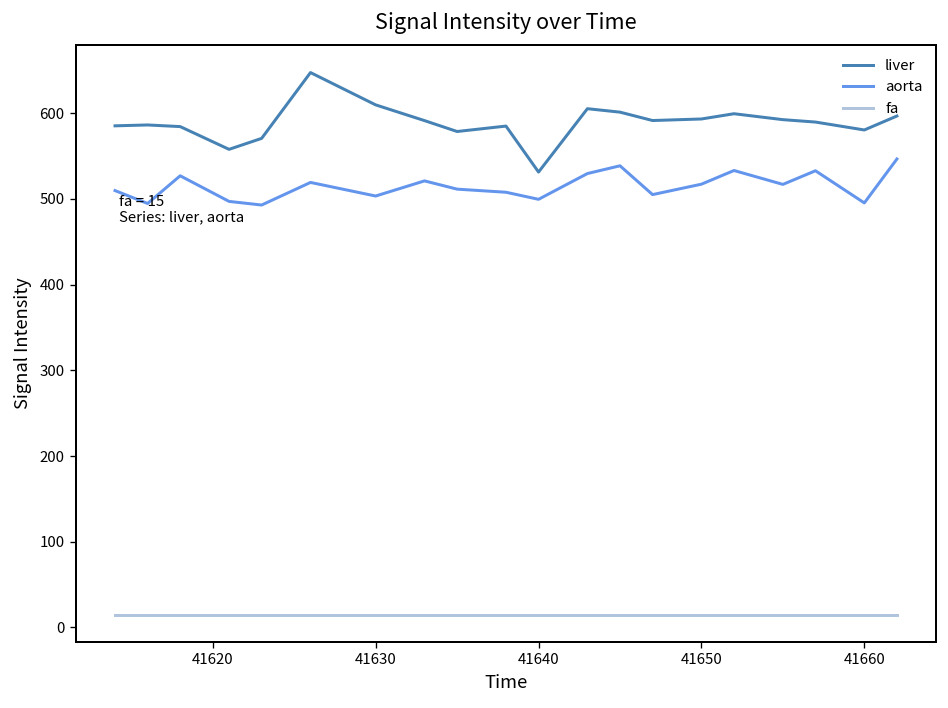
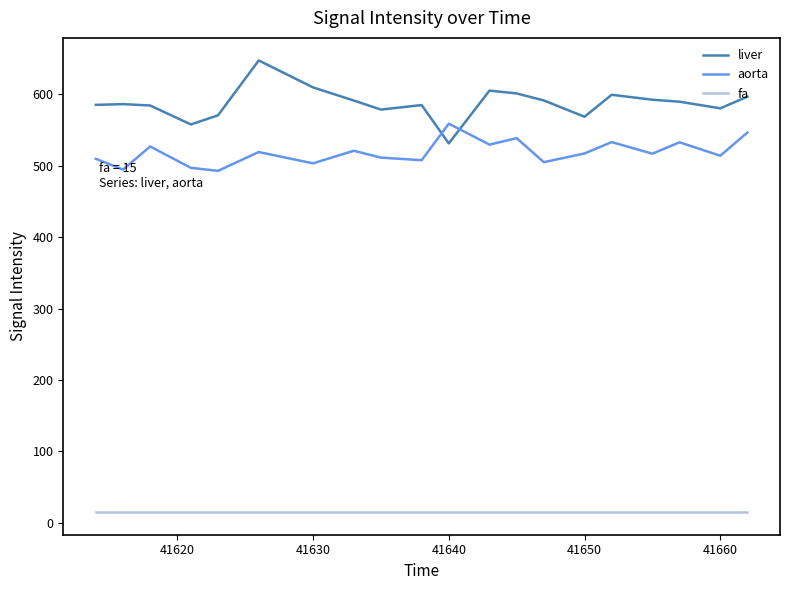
  {
    "liver": {
      "41630": 610,
      "41640": 530,
-     "41650": 590,
+     "41650": 570,
      "41660": 580
    },
    "aorta": {
      "41630": 500,
-     "41640": 500,
+     "41640": 560,
      "41650": 520,
-     "41660": 500
+     "41660": 510
    },
    "fa": {
      "41630": 20,
      "41640": 20,
      "41650": 20,
      "41660": 20
    }
  }
